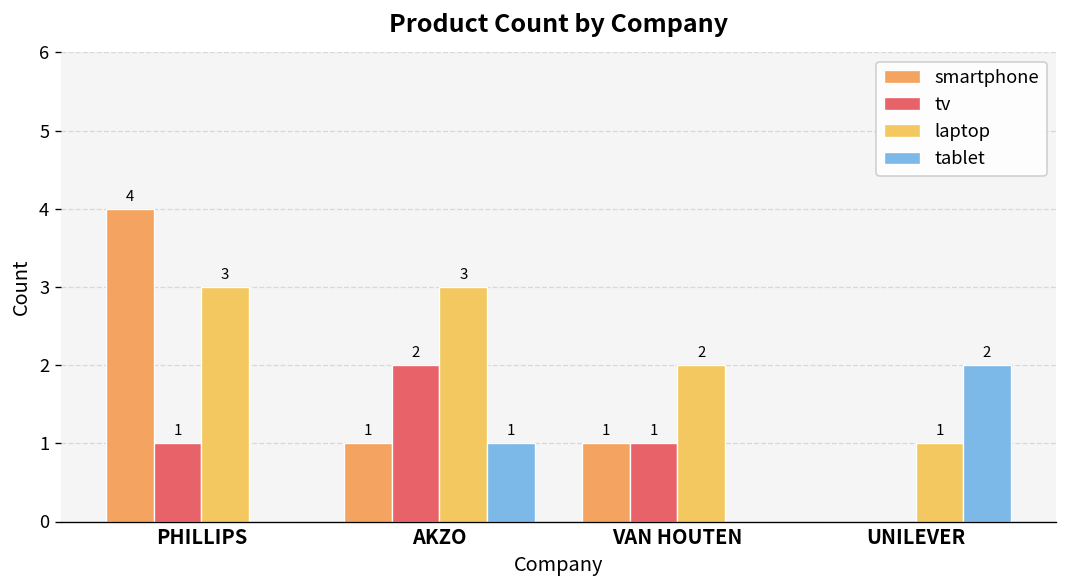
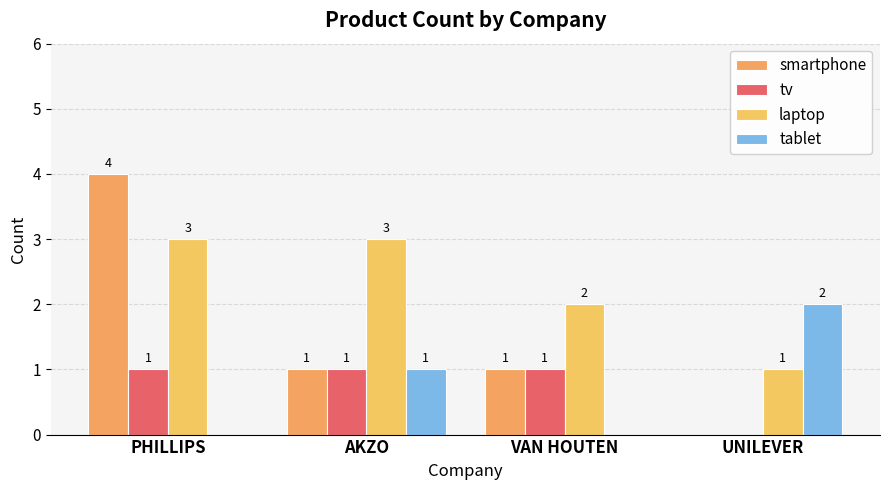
  {
    "tv": {
      "PHILLIPS": 1,
-     "AKZO": 2,
+     "AKZO": 1,
      "VAN HOUTEN": 1
    },
    "tablet": {
      "AKZO": 1,
      "UNILEVER": 2
    }
  }
